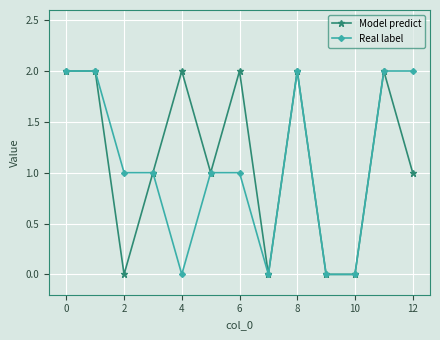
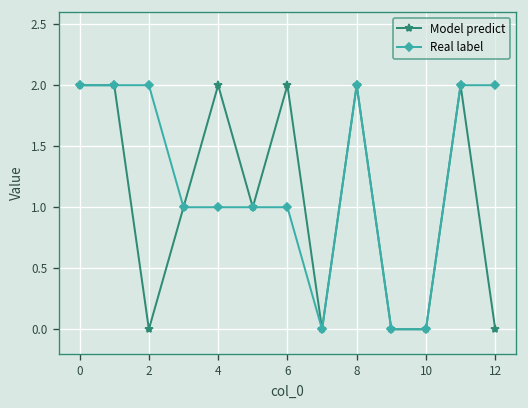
  {
    "Model predict": {
      "2": 0,
      "4": 2,
      "6": 2,
-     "12": 1
+     "12": 0
    },
    "Real label": {
-     "2": 1,
-     "4": 0,
+     "2": 2,
+     "4": 1,
      "6": 1,
      "12": 2
    }
  }
